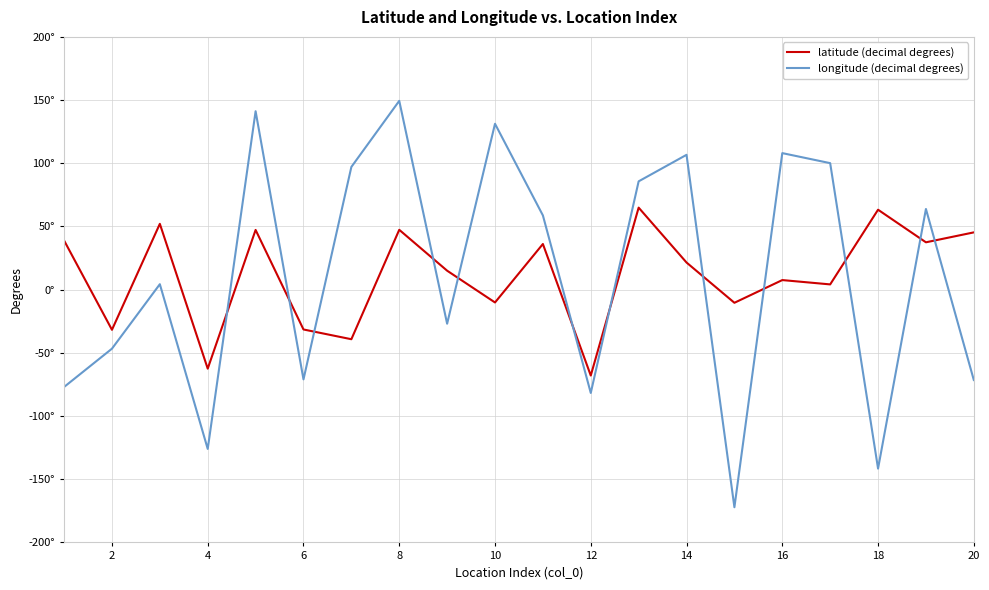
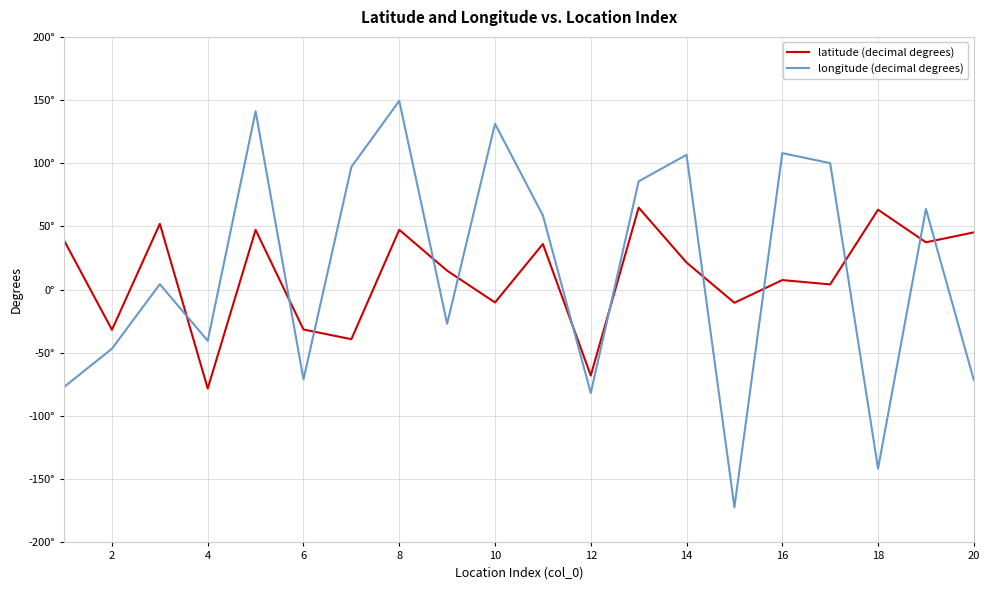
  {
    "latitude (decimal degrees)": {
      "2": "-32°",
-     "4": "-63°",
+     "4": "-78°",
      "6": "-32°",
      "8": "47°",
      "10": "-10°",
      "12": "-68°",
      "14": "21°",
      "16": "8°",
      "18": "63°",
      "20": "45°"
    },
    "longitude (decimal degrees)": {
      "2": "-47°",
-     "4": "-126°",
+     "4": "-40°",
      "6": "-71°",
      "8": "149°",
      "10": "131°",
      "12": "-82°",
      "14": "107°",
      "16": "108°",
      "18": "-142°",
      "20": "-72°"
    }
  }
